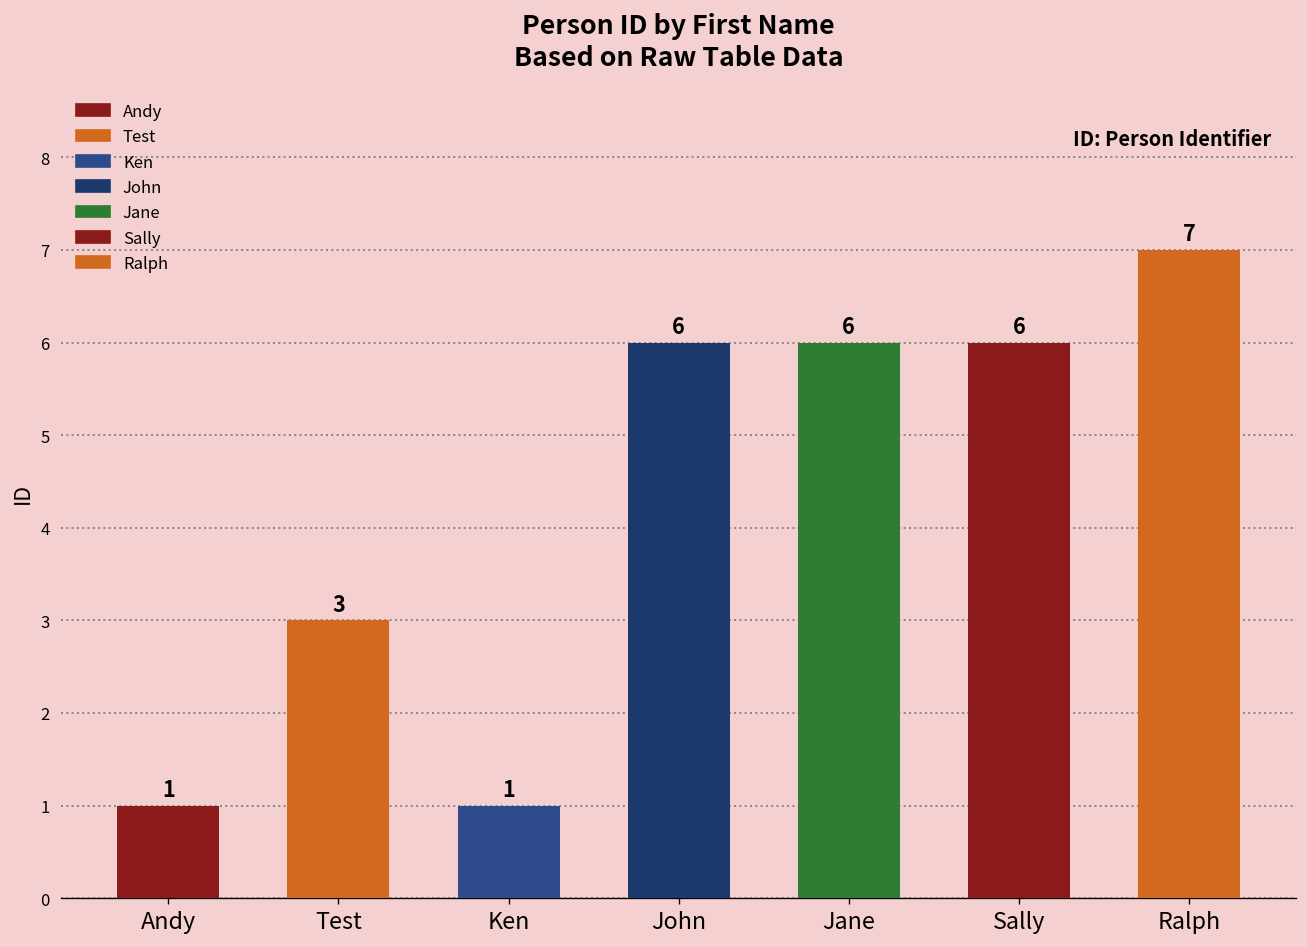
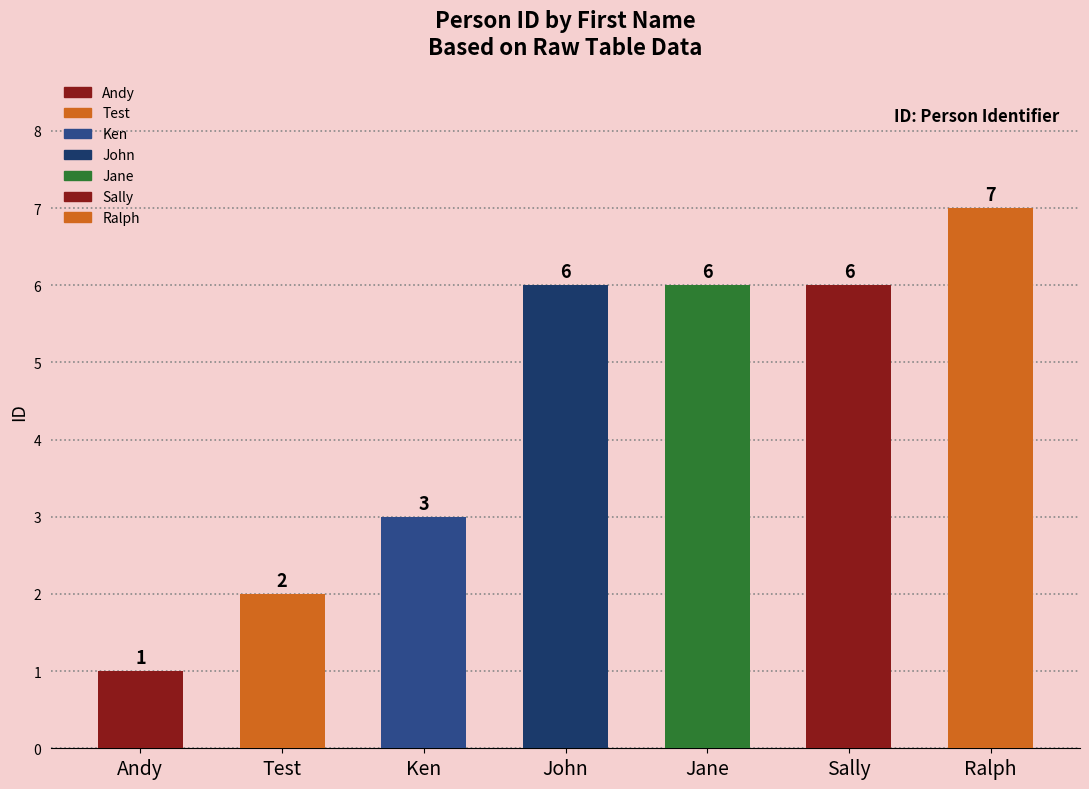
  {
    "Andy": 1,
-   "Test": 3,
-   "Ken": 1,
+   "Test": 2,
+   "Ken": 3,
    "John": 6,
    "Jane": 6,
    "Sally": 6,
    "Ralph": 7
  }
